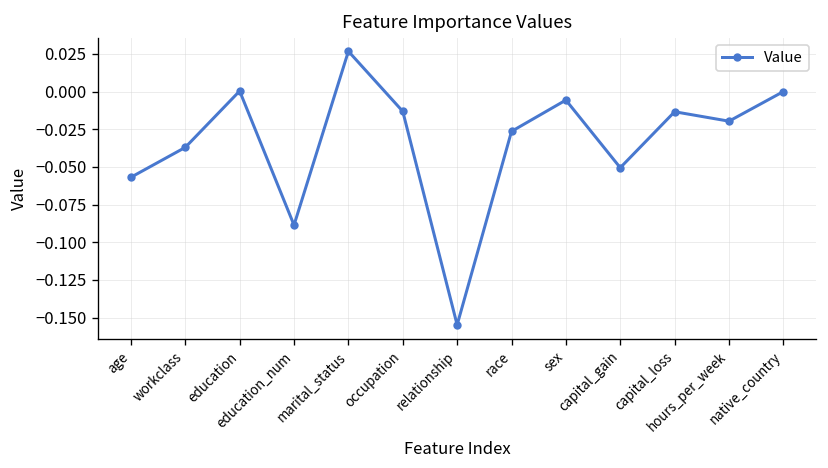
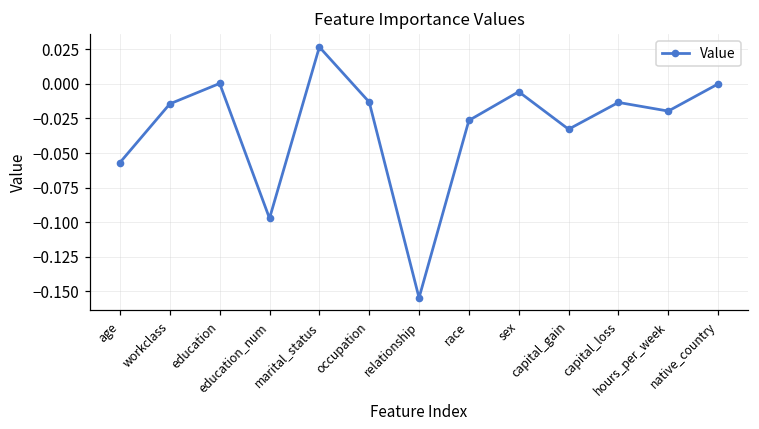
  {
    "age": -0.057,
-   "workclass": -0.037,
+   "workclass": -0.014,
    "education": 0.000,
-   "education_num": -0.089,
+   "education_num": -0.097,
    "marital_status": 0.027,
    "occupation": -0.013,
    "relationship": -0.155,
    "race": -0.026,
    "sex": -0.006,
-   "capital_gain": -0.051,
+   "capital_gain": -0.033,
    "capital_loss": -0.013,
    "hours_per_week": -0.020,
    "native_country": 0.000
  }
